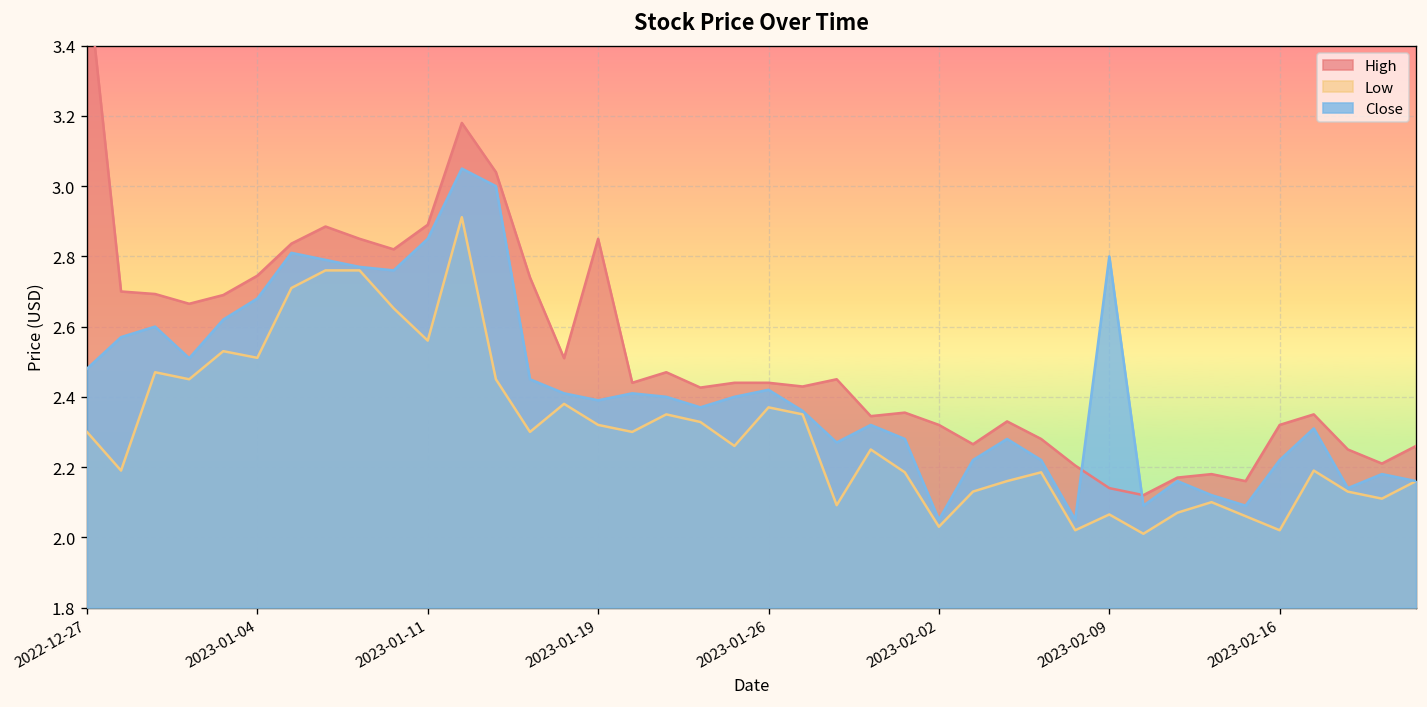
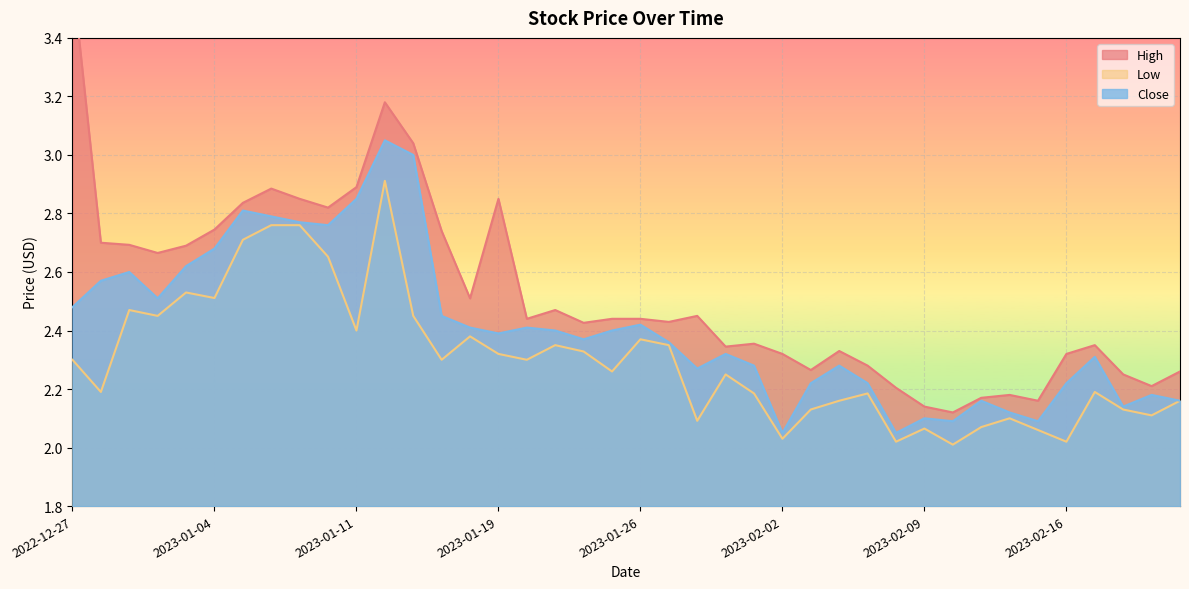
  {
    "High": {
      "2023-01-04": 2.75,
      "2023-01-11": 2.89,
      "2023-01-19": 2.85,
      "2023-01-26": 2.44,
      "2023-02-02": 2.32,
      "2023-02-09": 2.14,
      "2023-02-16": 2.32
    },
    "Low": {
      "2022-12-27": 2.30,
      "2023-01-04": 2.51,
-     "2023-01-11": 2.56,
+     "2023-01-11": 2.40,
      "2023-01-19": 2.32,
      "2023-01-26": 2.37,
      "2023-02-02": 2.03,
      "2023-02-09": 2.07,
      "2023-02-16": 2.02
    },
    "Close": {
      "2022-12-27": 2.48,
      "2023-01-04": 2.68,
      "2023-01-11": 2.85,
      "2023-01-19": 2.39,
      "2023-01-26": 2.42,
      "2023-02-02": 2.05,
-     "2023-02-09": 2.8,
+     "2023-02-09": 2.1,
      "2023-02-16": 2.22
    }
  }
